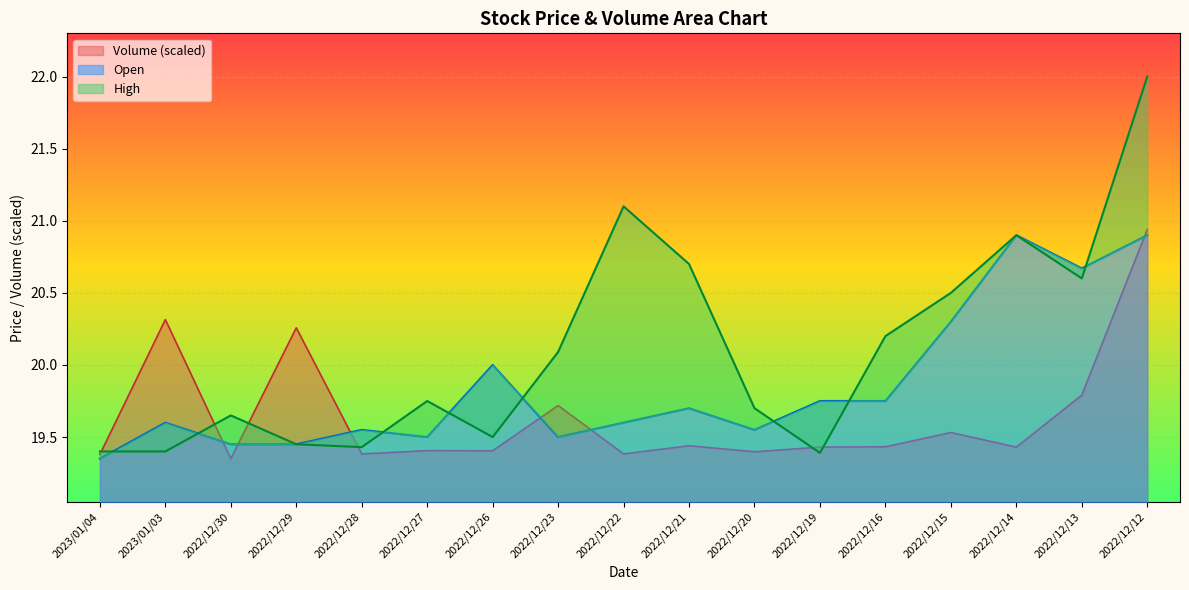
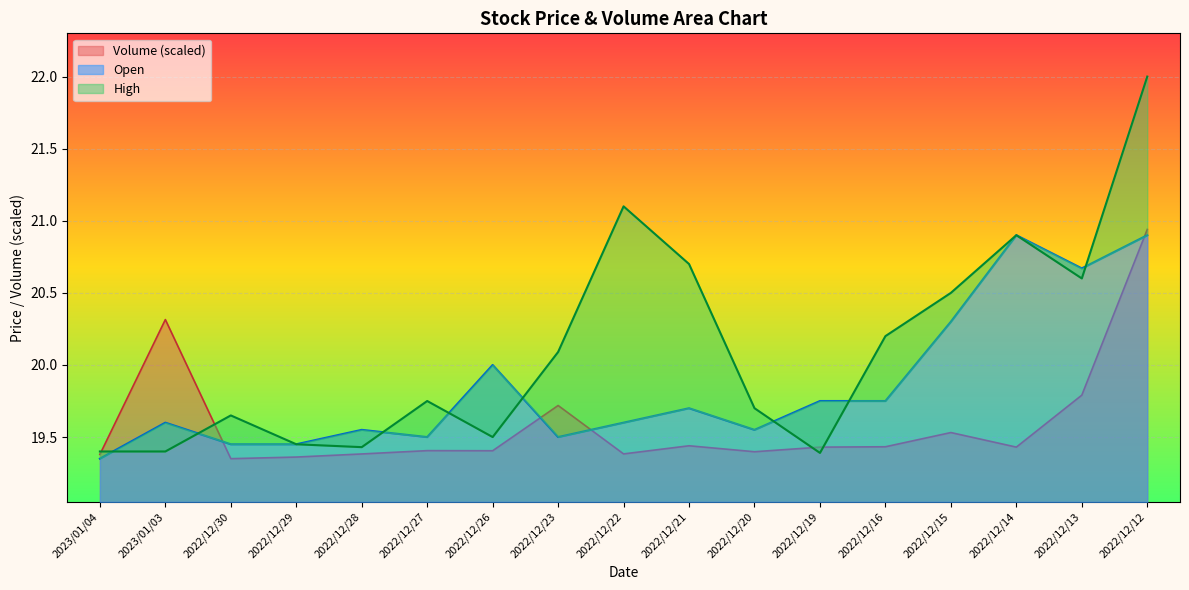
  {
    "Volume (scaled)": {
      "2023/01/04": 19.38,
      "2023/01/03": 20.31,
      "2022/12/30": 19.35,
-     "2022/12/29": 20.26,
+     "2022/12/29": 19.36,
      "2022/12/28": 19.38,
      "2022/12/27": 19.41,
      "2022/12/26": 19.41,
      "2022/12/23": 19.72,
      "2022/12/22": 19.38,
      "2022/12/21": 19.44,
      "2022/12/20": 19.40,
      "2022/12/19": 19.43,
      "2022/12/16": 19.43,
      "2022/12/15": 19.53,
      "2022/12/14": 19.43,
      "2022/12/13": 19.79,
      "2022/12/12": 20.94
    },
    "Open": {
      "2023/01/04": 19.35,
      "2022/12/30": 19.45,
      "2022/12/27": 19.50,
      "2022/12/23": 19.50,
      "2022/12/22": 19.60,
      "2022/12/21": 19.70,
      "2022/12/20": 19.55,
      "2022/12/16": 19.75,
      "2022/12/15": 20.30,
      "2022/12/12": 20.90
    }
  }
